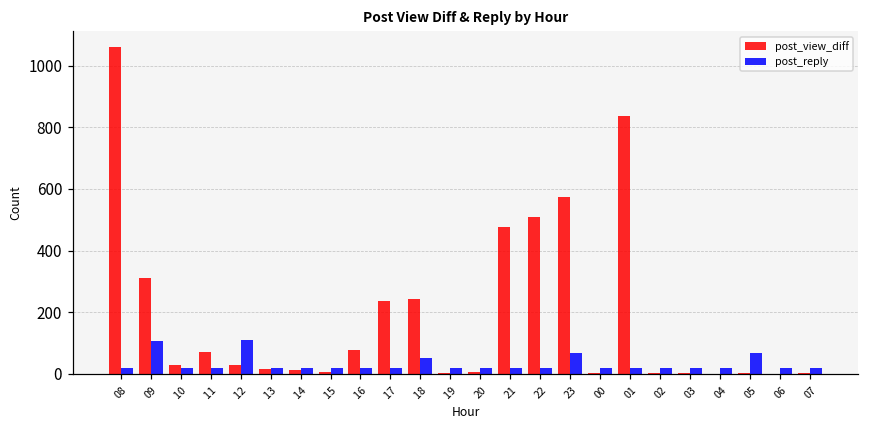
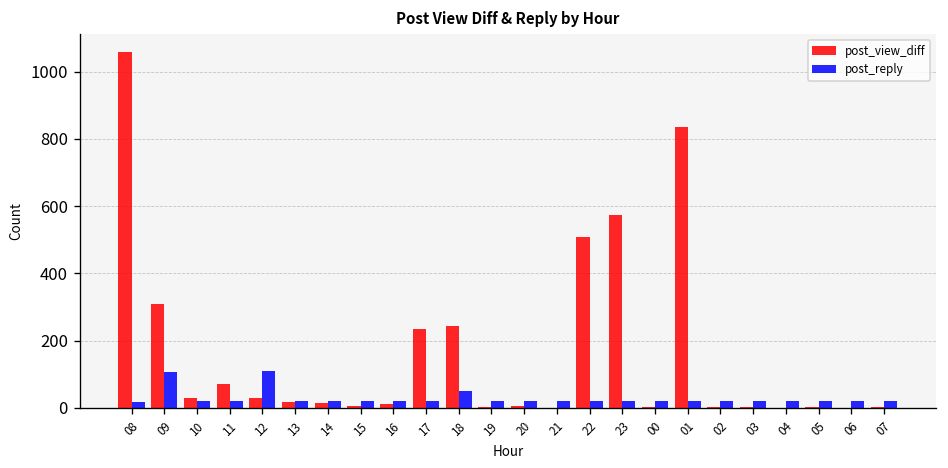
  {
    "post_view_diff": {
      "08": 1060,
      "09": 310,
      "10": 30,
      "11": 70,
      "12": 30,
      "13": 20,
      "14": 10,
-     "16": 80,
+     "16": 10,
      "17": 240,
      "18": 240,
-     "21": 480,
+     "21": 0,
      "22": 510,
      "23": 580,
      "01": 840,
      "06": 0
    },
    "post_reply": {
      "08": 20,
      "09": 110,
      "10": 20,
      "11": 20,
      "12": 110,
      "13": 20,
      "14": 20,
      "15": 20,
      "16": 20,
      "17": 20,
      "18": 50,
      "19": 20,
      "20": 20,
      "21": 20,
      "22": 20,
-     "23": 70,
+     "23": 20,
      "00": 20,
      "01": 20,
      "02": 20,
      "03": 20,
      "04": 20,
-     "05": 70,
+     "05": 20,
      "06": 20,
      "07": 20
    }
  }
